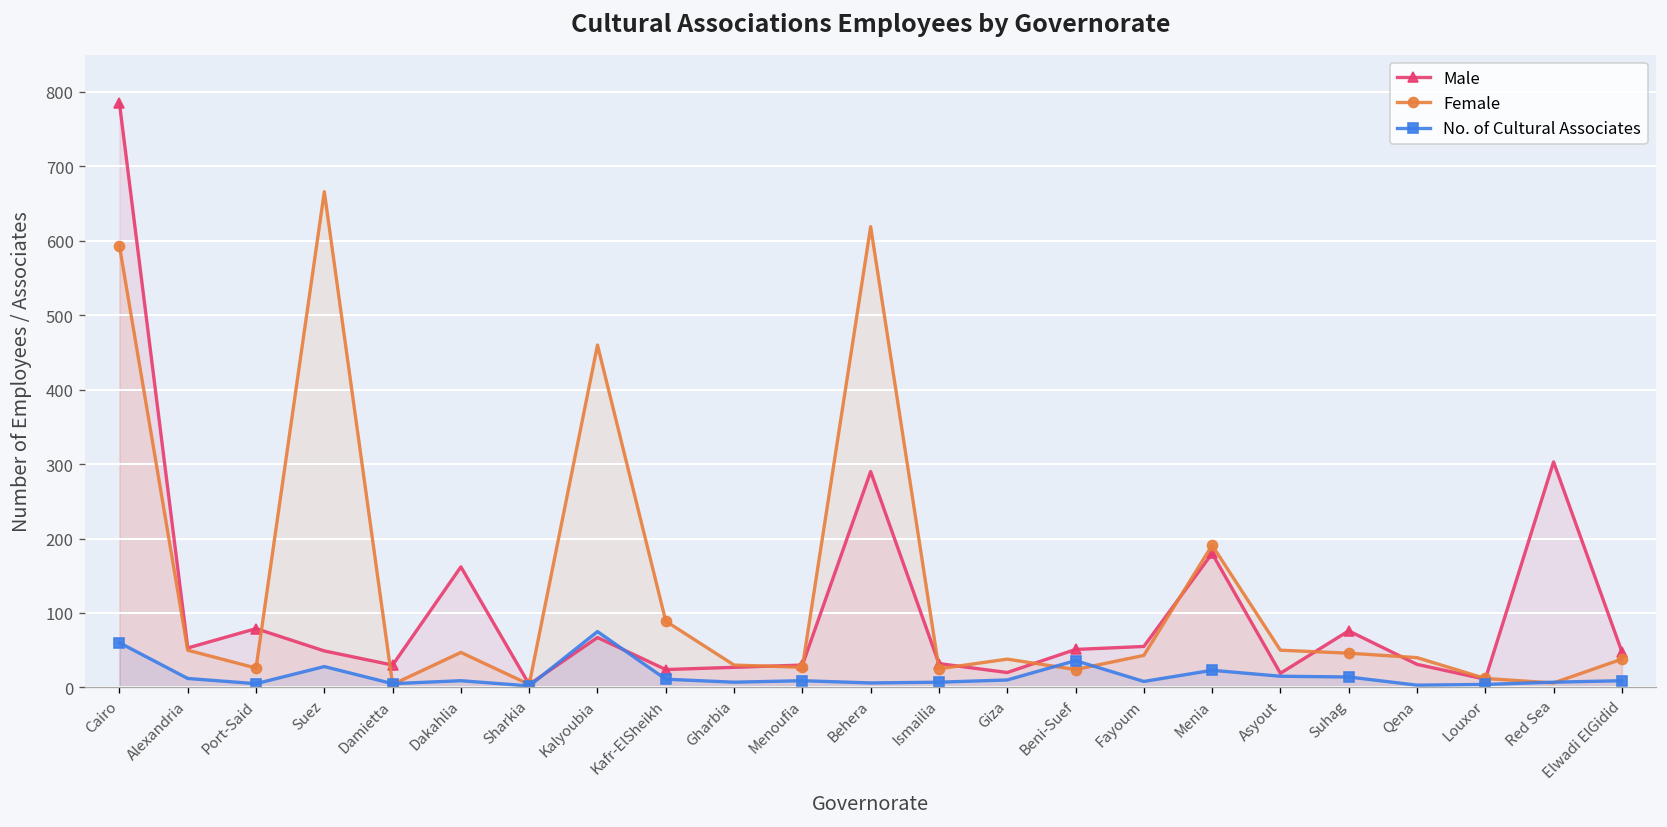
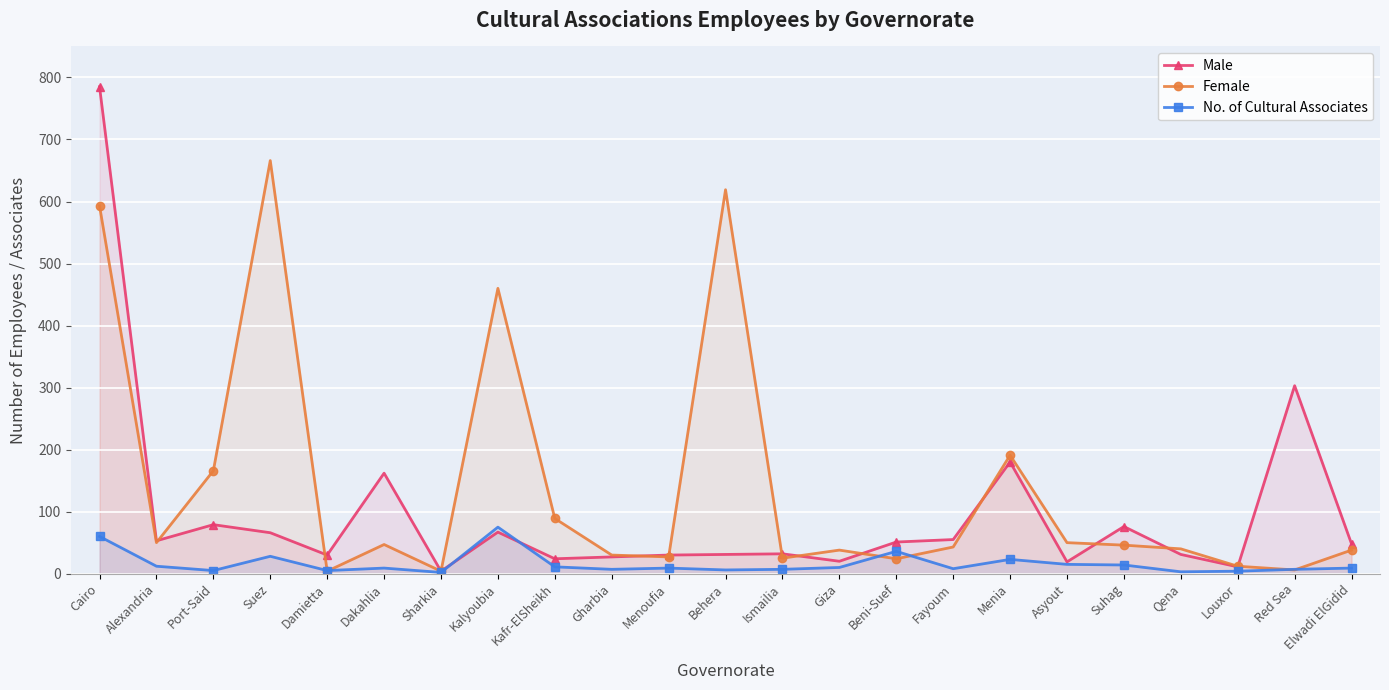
  {
    "Male": {
      "Cairo": 790,
      "Port-Said": 80,
-     "Suez": 50,
+     "Suez": 70,
      "Damietta": 30,
      "Dakahlia": 160,
      "Kalyoubia": 70,
      "Kafr-ElSheikh": 20,
-     "Behera": 290,
+     "Behera": 30,
      "Ismailia": 30,
      "Giza": 20,
      "Beni-Suef": 50,
      "Fayoum": 60,
      "Menia": 180,
      "Suhag": 80,
      "Qena": 30,
      "Red Sea": 300,
      "Elwadi ElGidid": 50
    },
    "Female": {
      "Cairo": 590,
-     "Port-Said": 30,
+     "Port-Said": 170,
      "Suez": 670,
      "Dakahlia": 50,
      "Kalyoubia": 460,
      "Kafr-ElSheikh": 90,
      "Behera": 620,
      "Ismailia": 30,
      "Giza": 40,
      "Beni-Suef": 20,
      "Fayoum": 40,
      "Menia": 190,
      "Asyout": 50,
      "Suhag": 50,
      "Qena": 40,
      "Elwadi ElGidid": 40
    },
    "No. of Cultural Associates": {
      "Cairo": 60,
      "Alexandria": 10,
      "Port-Said": 10,
      "Suez": 30,
      "Dakahlia": 10,
      "Kalyoubia": 80,
      "Kafr-ElSheikh": 10,
      "Gharbia": 10,
      "Menoufia": 10,
      "Behera": 10,
      "Ismailia": 10,
      "Giza": 10,
      "Beni-Suef": 40,
      "Fayoum": 10,
      "Menia": 20,
      "Suhag": 10,
      "Qena": 0,
      "Louxor": 0,
      "Elwadi ElGidid": 10
    }
  }
